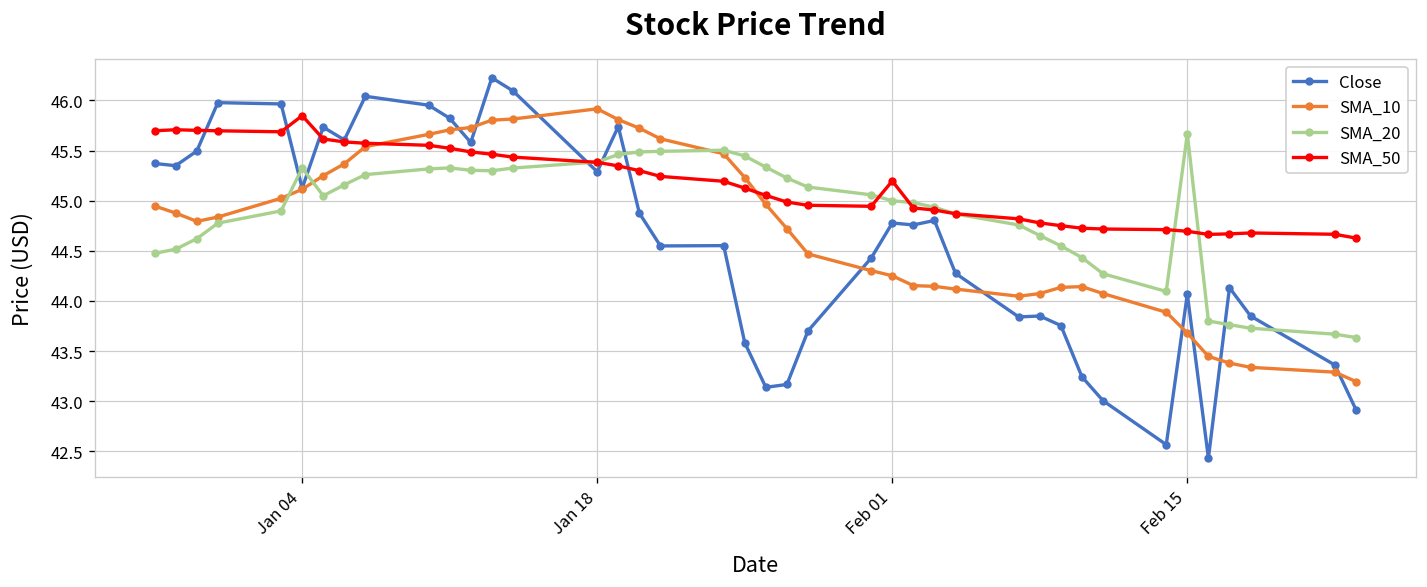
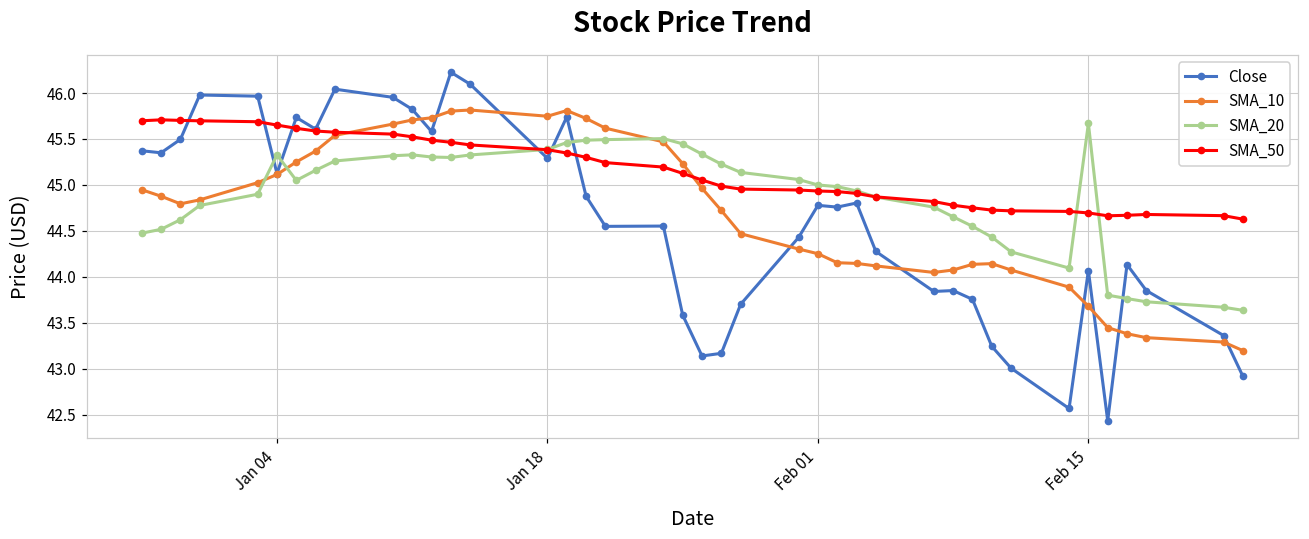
  {
    "Close": {
      "Jan 18": 45.3,
      "Feb 01": 44.8,
      "Feb 15": 44.1
    },
    "SMA_10": {
-     "Jan 18": 45.9,
+     "Jan 18": 45.7,
      "Feb 01": 44.3,
      "Feb 15": 43.7
    },
    "SMA_20": {
      "Jan 04": 45.3,
      "Feb 01": 45.0,
      "Feb 15": 45.7
    },
    "SMA_50": {
-     "Jan 04": 45.8,
-     "Feb 01": 45.2,
+     "Jan 04": 45.7,
+     "Feb 01": 44.9,
      "Feb 15": 44.7
    }
  }
